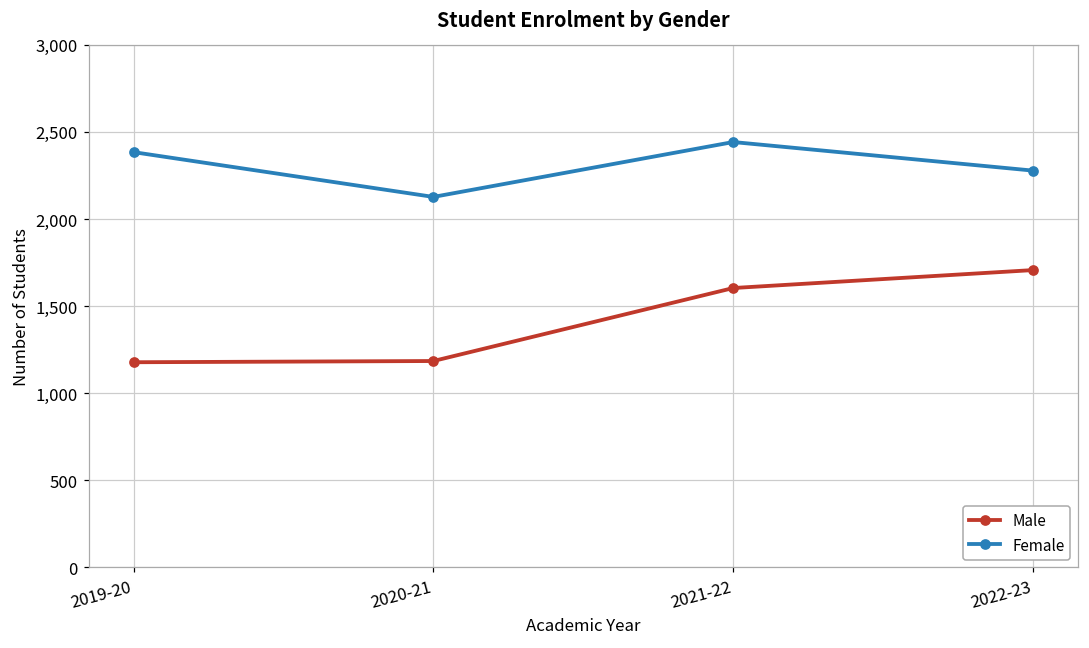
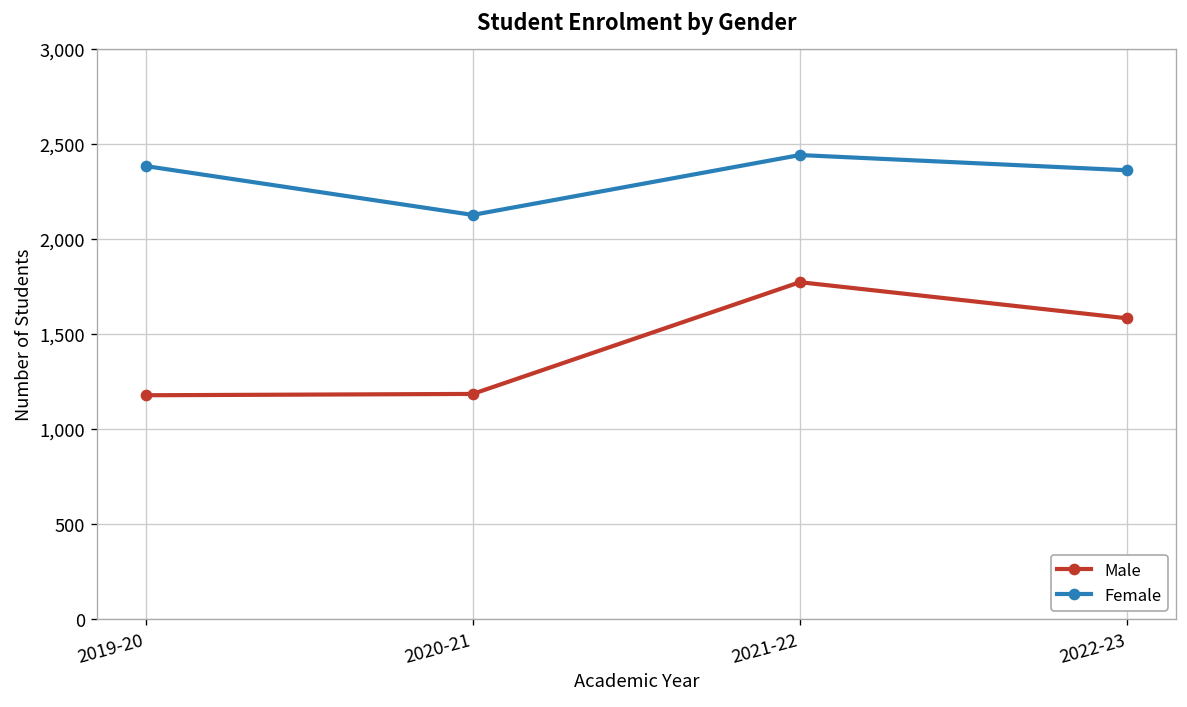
  {
    "Male": {
      "2019-20": "1,180",
      "2020-21": "1,190",
-     "2021-22": "1,600",
-     "2022-23": "1,710"
+     "2021-22": "1,770",
+     "2022-23": "1,580"
    },
    "Female": {
      "2019-20": "2,380",
      "2020-21": "2,130",
      "2021-22": "2,440",
-     "2022-23": "2,280"
+     "2022-23": "2,360"
    }
  }
